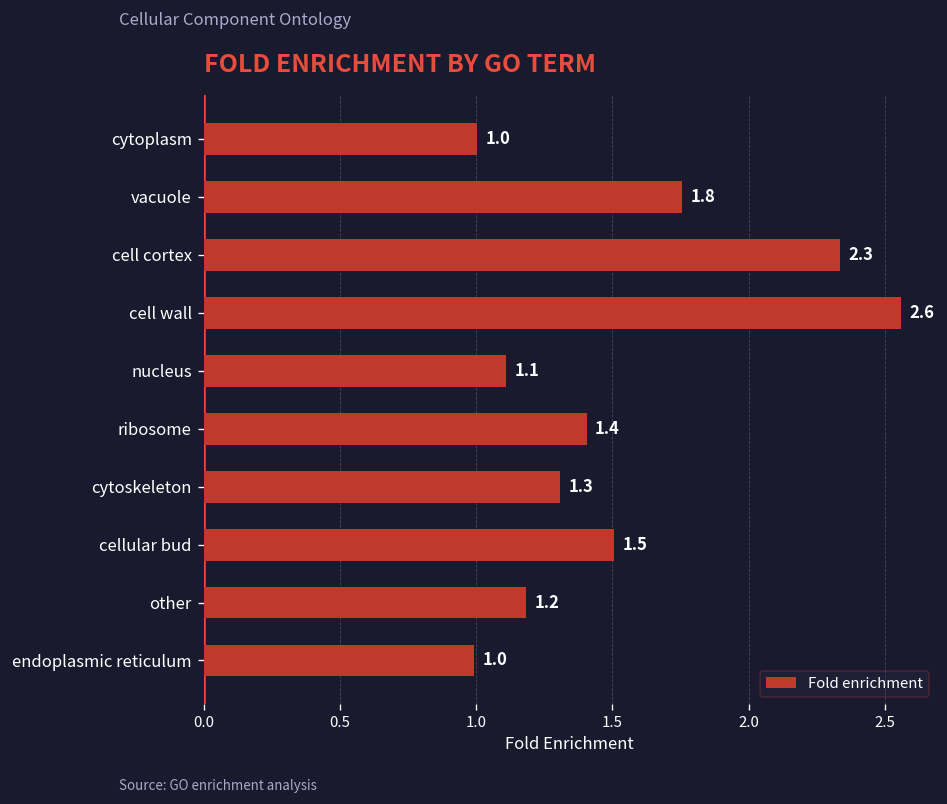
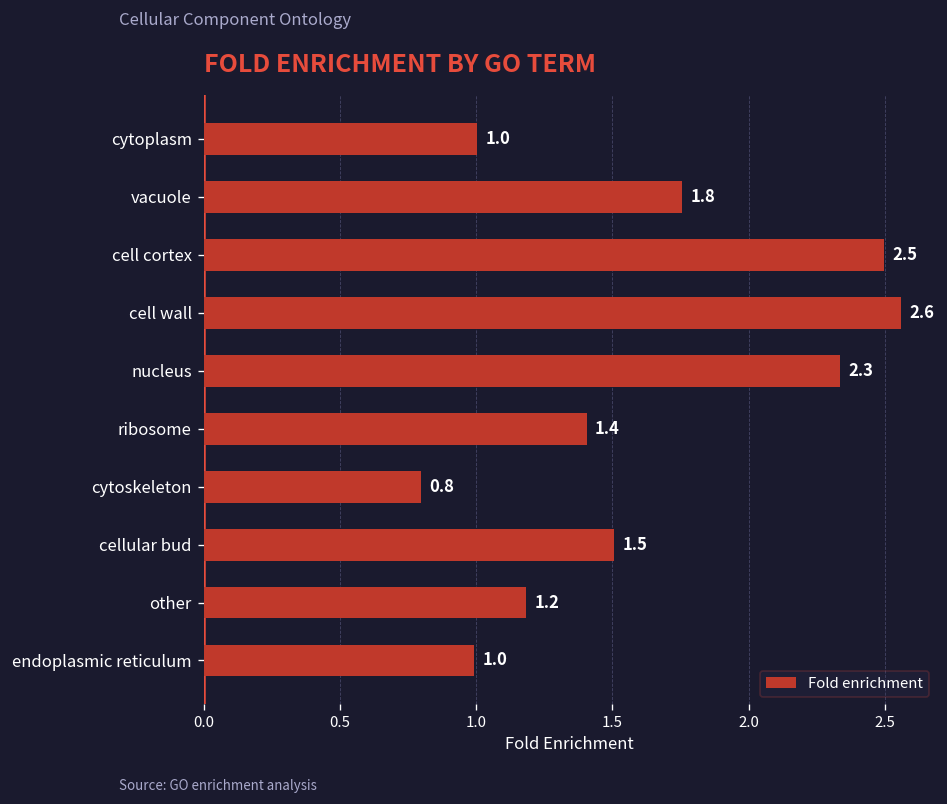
  {
    "cytoplasm": 1.0,
    "vacuole": 1.8,
-   "cell cortex": 2.3,
+   "cell cortex": 2.5,
    "cell wall": 2.6,
-   "nucleus": 1.1,
+   "nucleus": 2.3,
    "ribosome": 1.4,
-   "cytoskeleton": 1.3,
+   "cytoskeleton": 0.8,
    "cellular bud": 1.5,
    "other": 1.2,
    "endoplasmic reticulum": 1.0
  }
